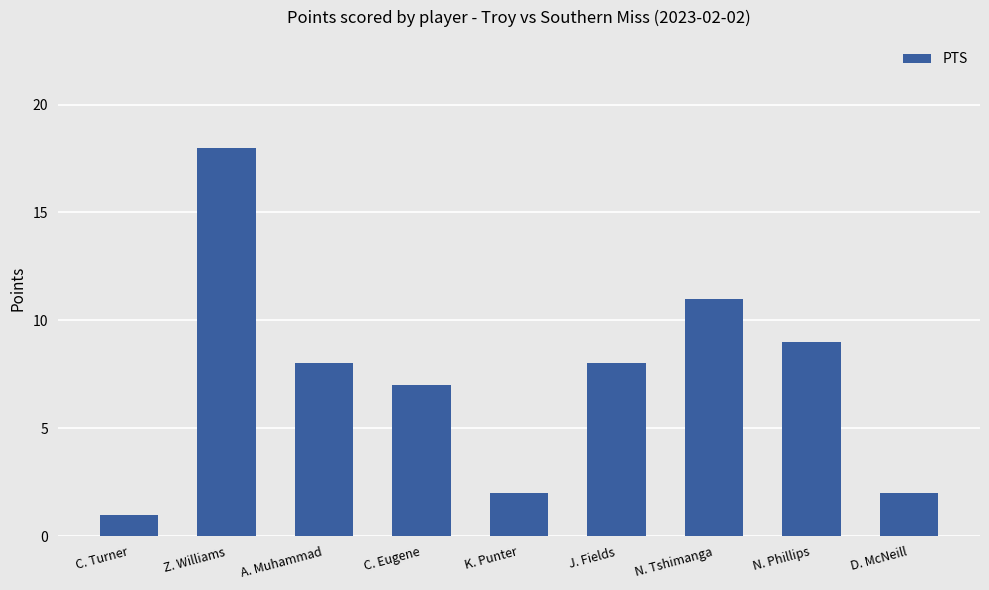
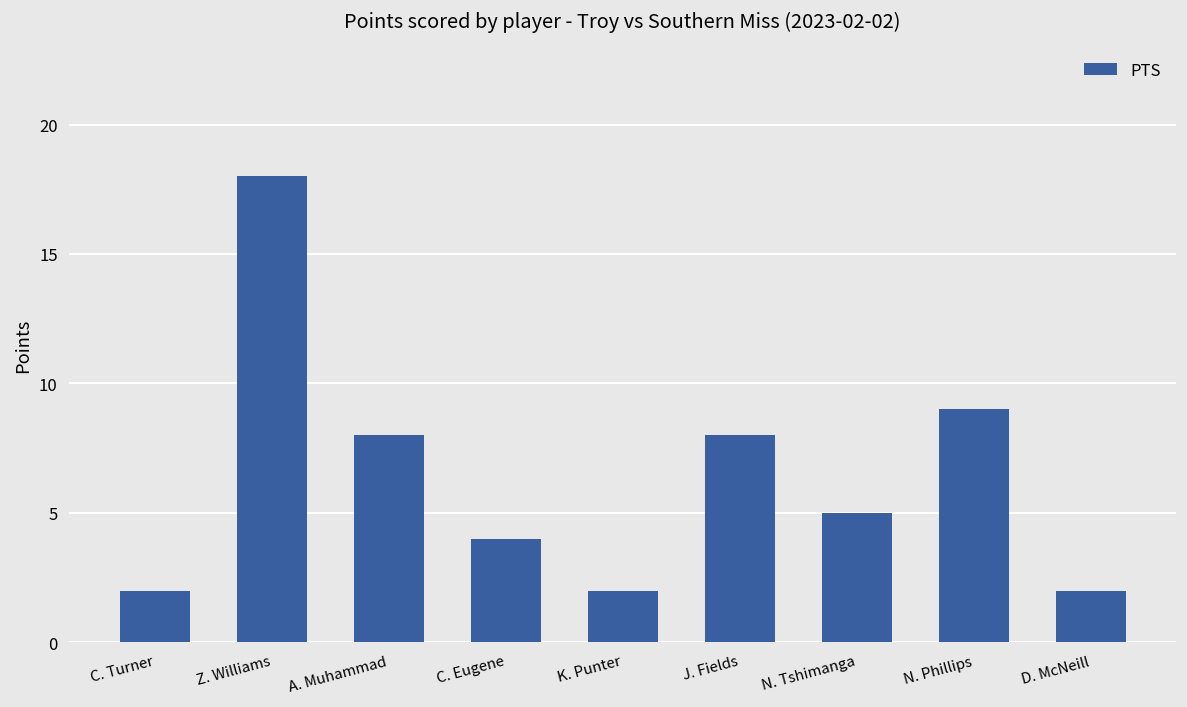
  {
-   "C. Turner": 1,
+   "C. Turner": 2,
    "Z. Williams": 18,
    "A. Muhammad": 8,
-   "C. Eugene": 7,
+   "C. Eugene": 4,
    "K. Punter": 2,
    "J. Fields": 8,
-   "N. Tshimanga": 11,
+   "N. Tshimanga": 5,
    "N. Phillips": 9,
    "D. McNeill": 2
  }
